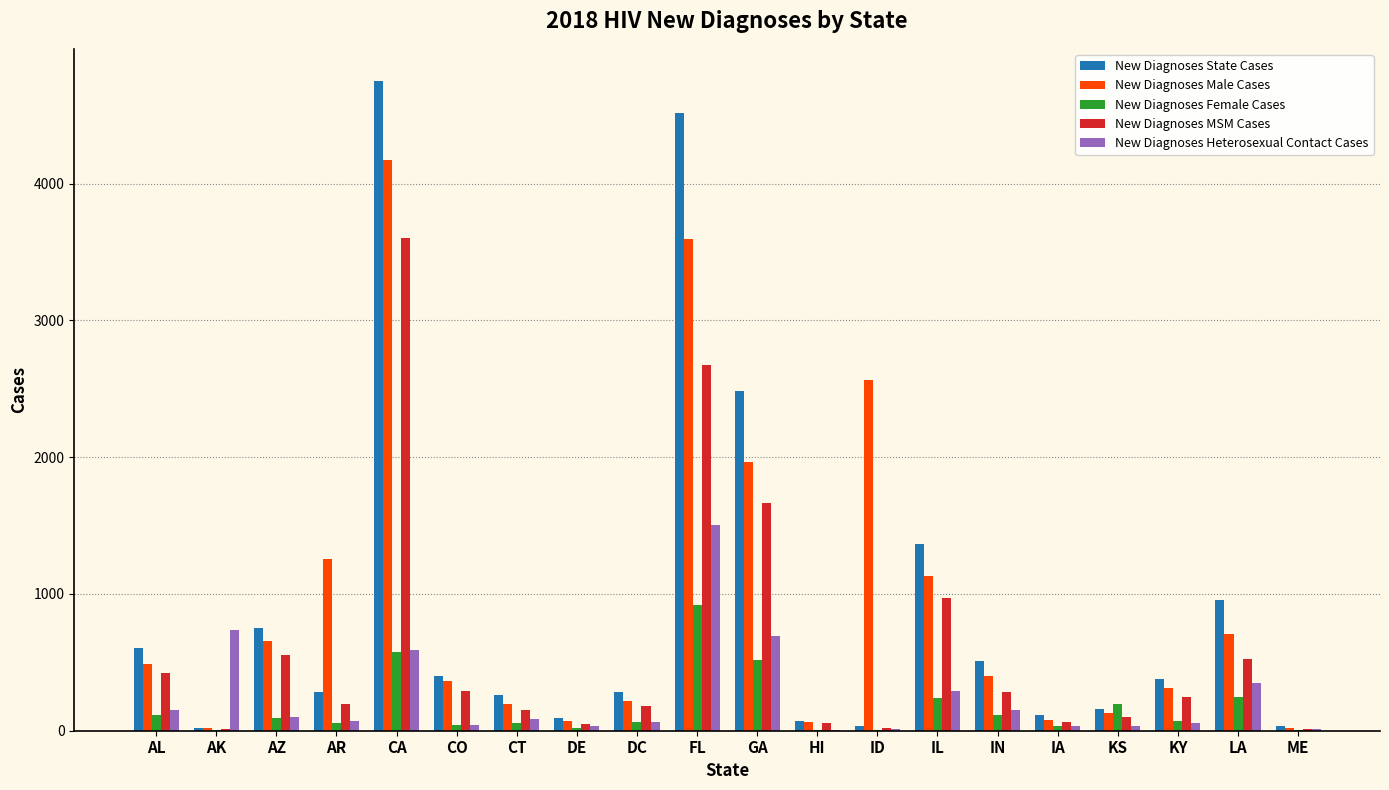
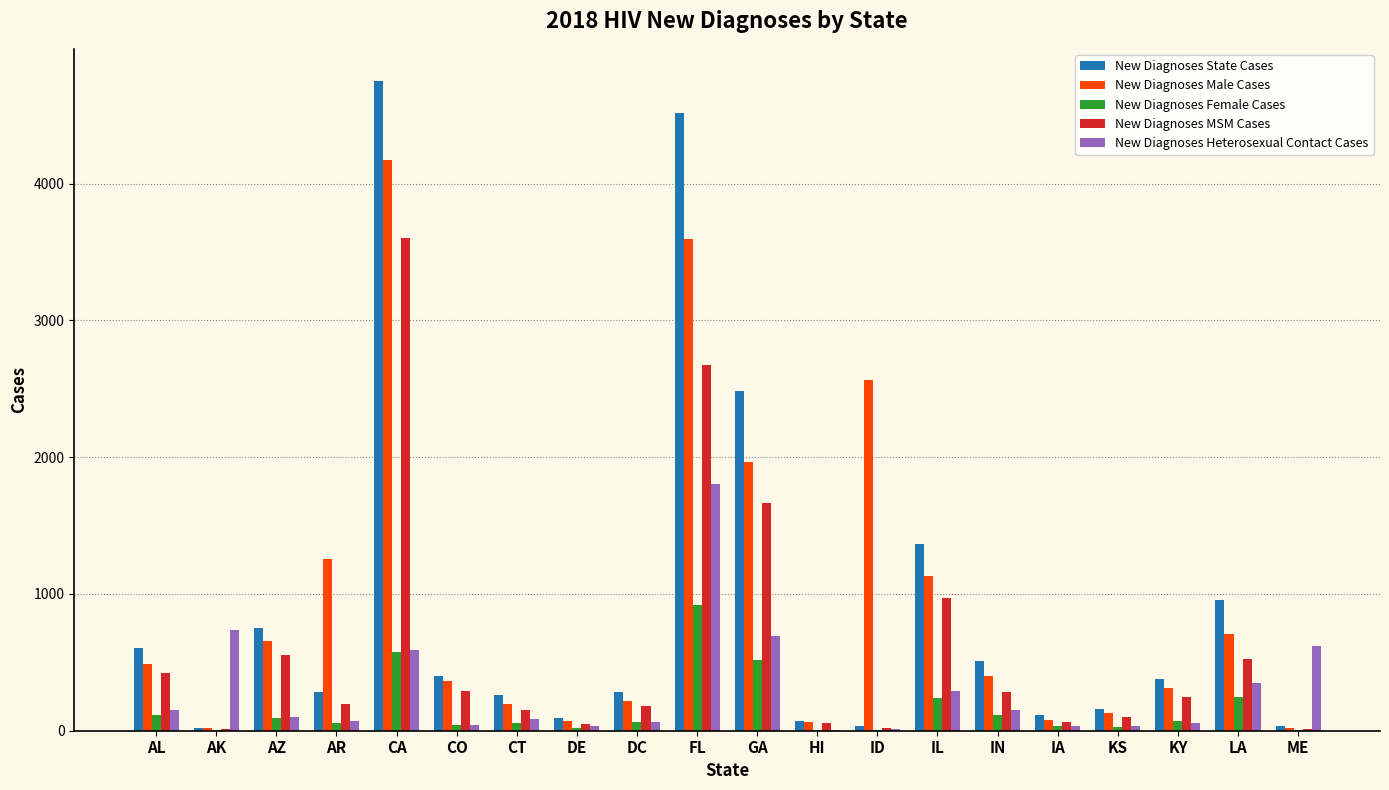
  {
    "New Diagnoses State Cases": {
      "AL": 600,
      "AK": 20,
      "AZ": 750,
      "AR": 290,
      "CA": 4750,
      "CO": 400,
      "CT": 260,
      "DE": 90,
      "DC": 280,
      "FL": 4520,
      "GA": 2490,
      "HI": 70,
      "ID": 40,
      "IL": 1370,
      "IN": 510,
      "IA": 110,
      "KS": 160,
      "KY": 380,
      "LA": 960,
      "ME": 30
    },
    "New Diagnoses Male Cases": {
      "AL": 490,
      "AK": 20,
      "AZ": 660,
      "AR": 1260,
      "CA": 4170,
      "CO": 360,
      "CT": 200,
      "DE": 70,
      "DC": 220,
      "FL": 3590,
      "GA": 1970,
      "HI": 70,
      "ID": 2560,
      "IL": 1130,
      "IN": 400,
      "IA": 80,
      "KS": 130,
      "KY": 310,
      "LA": 710,
      "ME": 20
    },
    "New Diagnoses Female Cases": {
      "AL": 120,
      "AZ": 100,
      "AR": 60,
      "CA": 580,
      "CO": 40,
      "CT": 60,
      "DE": 20,
      "DC": 70,
      "FL": 920,
      "GA": 520,
      "IL": 240,
      "IN": 110,
      "IA": 30,
-     "KS": 200,
+     "KS": 30,
      "KY": 70,
      "LA": 250
    },
    "New Diagnoses MSM Cases": {
      "AL": 420,
      "AZ": 550,
      "AR": 200,
      "CA": 3610,
      "CO": 290,
      "CT": 150,
      "DE": 50,
      "DC": 180,
      "FL": 2680,
      "GA": 1670,
      "HI": 50,
      "ID": 20,
      "IL": 970,
      "IN": 280,
      "IA": 60,
      "KS": 100,
      "KY": 240,
      "LA": 520
    },
    "New Diagnoses Heterosexual Contact Cases": {
      "AL": 150,
      "AK": 740,
      "AZ": 100,
      "AR": 70,
      "CA": 590,
      "CO": 40,
      "CT": 80,
      "DE": 30,
      "DC": 70,
-     "FL": 1510,
+     "FL": 1800,
      "GA": 690,
      "IL": 290,
      "IN": 150,
      "IA": 40,
      "KS": 30,
      "KY": 60,
      "LA": 350,
-     "ME": 10
+     "ME": 620
    }
  }
